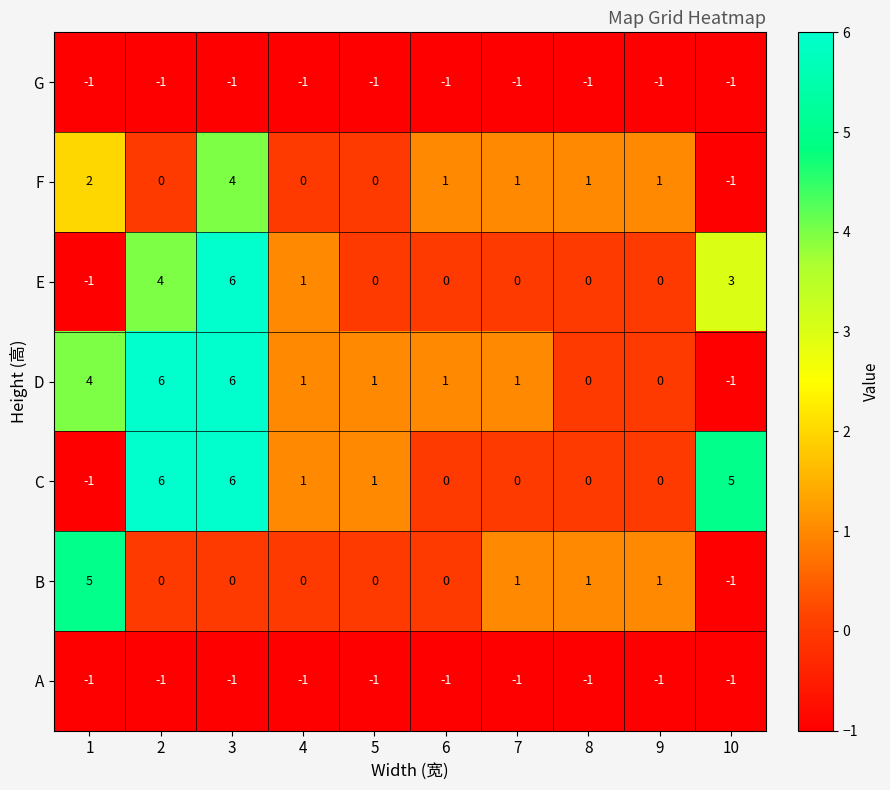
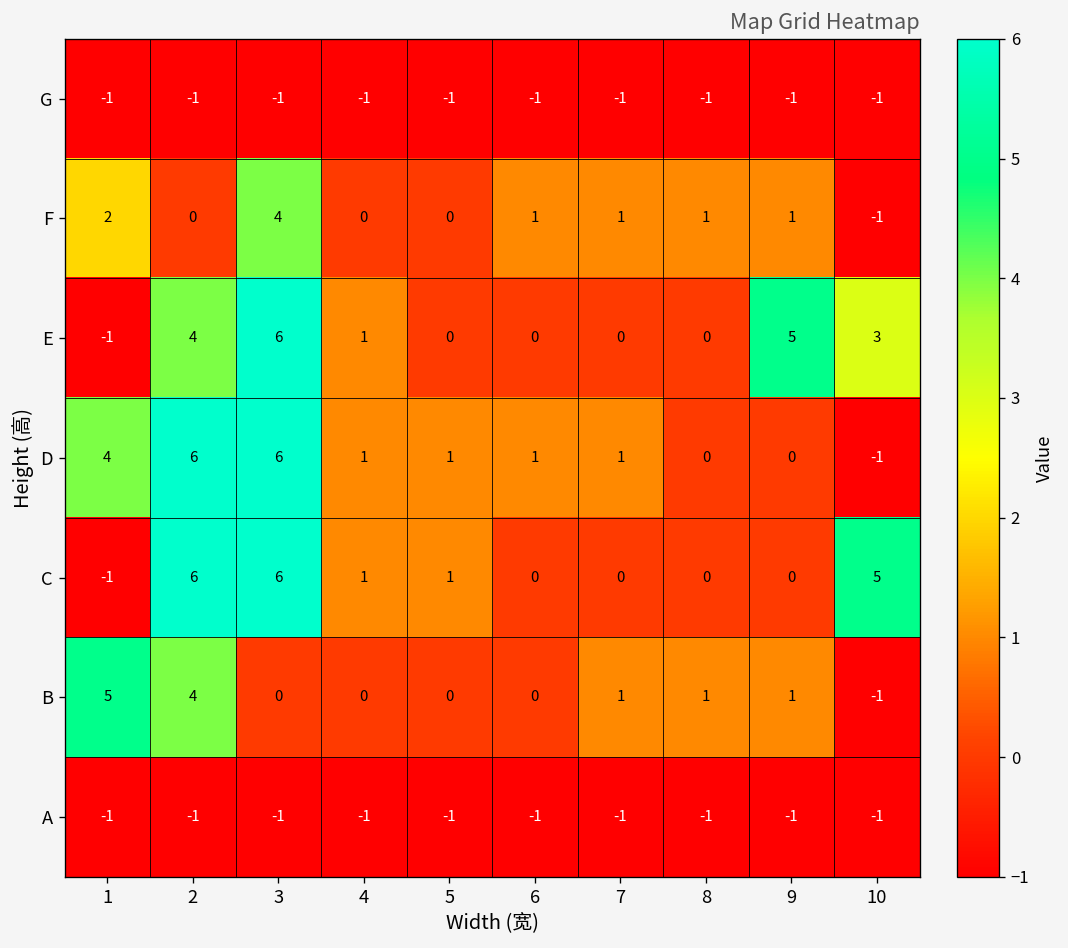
  {
    "G": {
      "1": -1,
      "2": -1,
      "3": -1,
      "4": -1,
      "5": -1,
      "6": -1,
      "7": -1,
      "8": -1,
      "9": -1,
      "10": -1
    },
    "F": {
      "1": 2,
      "2": 0,
      "3": 4,
      "4": 0,
      "5": 0,
      "6": 1,
      "7": 1,
      "8": 1,
      "9": 1,
      "10": -1
    },
    "E": {
      "1": -1,
      "2": 4,
      "3": 6,
      "4": 1,
      "5": 0,
      "6": 0,
      "7": 0,
      "8": 0,
-     "9": 0,
+     "9": 5,
      "10": 3
    },
    "D": {
      "1": 4,
      "2": 6,
      "3": 6,
      "4": 1,
      "5": 1,
      "6": 1,
      "7": 1,
      "8": 0,
      "9": 0,
      "10": -1
    },
    "C": {
      "1": -1,
      "2": 6,
      "3": 6,
      "4": 1,
      "5": 1,
      "6": 0,
      "7": 0,
      "8": 0,
      "9": 0,
      "10": 5
    },
    "B": {
      "1": 5,
-     "2": 0,
+     "2": 4,
      "3": 0,
      "4": 0,
      "5": 0,
      "6": 0,
      "7": 1,
      "8": 1,
      "9": 1,
      "10": -1
    },
    "A": {
      "1": -1,
      "2": -1,
      "3": -1,
      "4": -1,
      "5": -1,
      "6": -1,
      "7": -1,
      "8": -1,
      "9": -1,
      "10": -1
    }
  }
